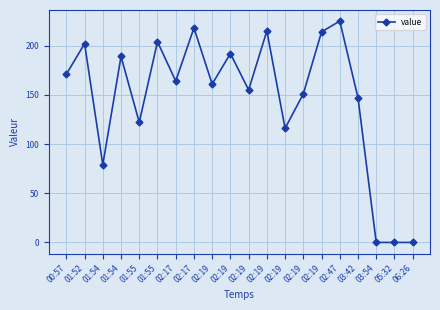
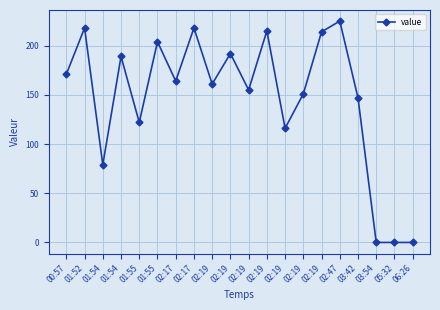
  {
    "00:57": 170,
-   "01:52": 200,
+   "01:52": 220,
    "02:47": 230,
    "03:42": 150,
    "03:54": 0,
    "05:32": 0,
    "06:26": 0
  }
